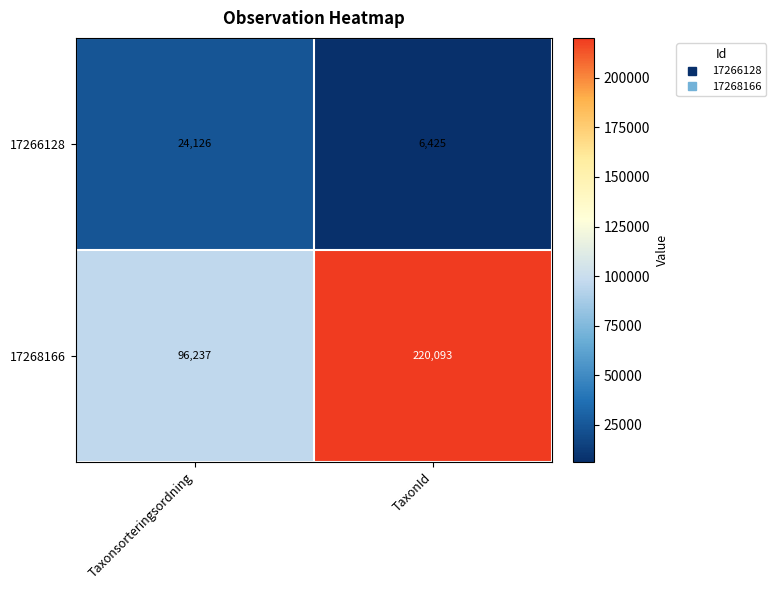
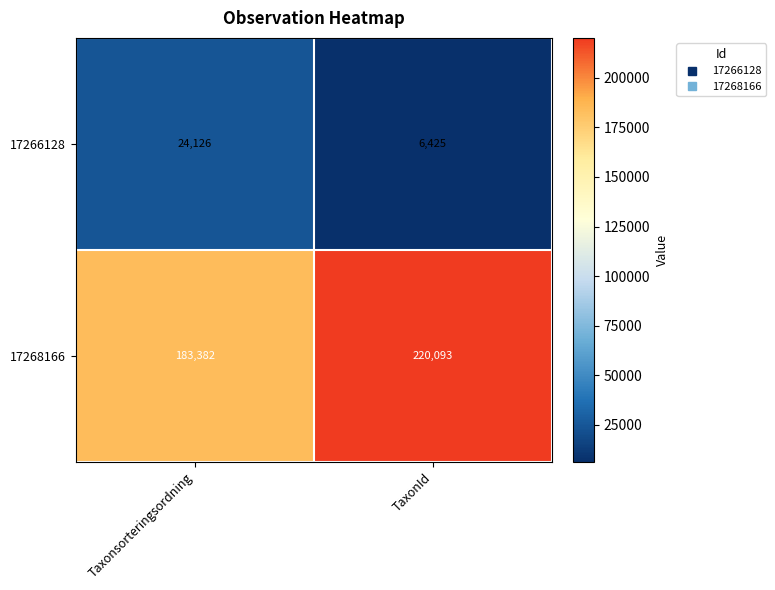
  {
    "17266128": {
      "Taxonsorteringsordning": "24,126",
      "TaxonId": "6,425"
    },
    "17268166": {
-     "Taxonsorteringsordning": "96,237",
+     "Taxonsorteringsordning": "183,382",
      "TaxonId": "220,093"
    }
  }
